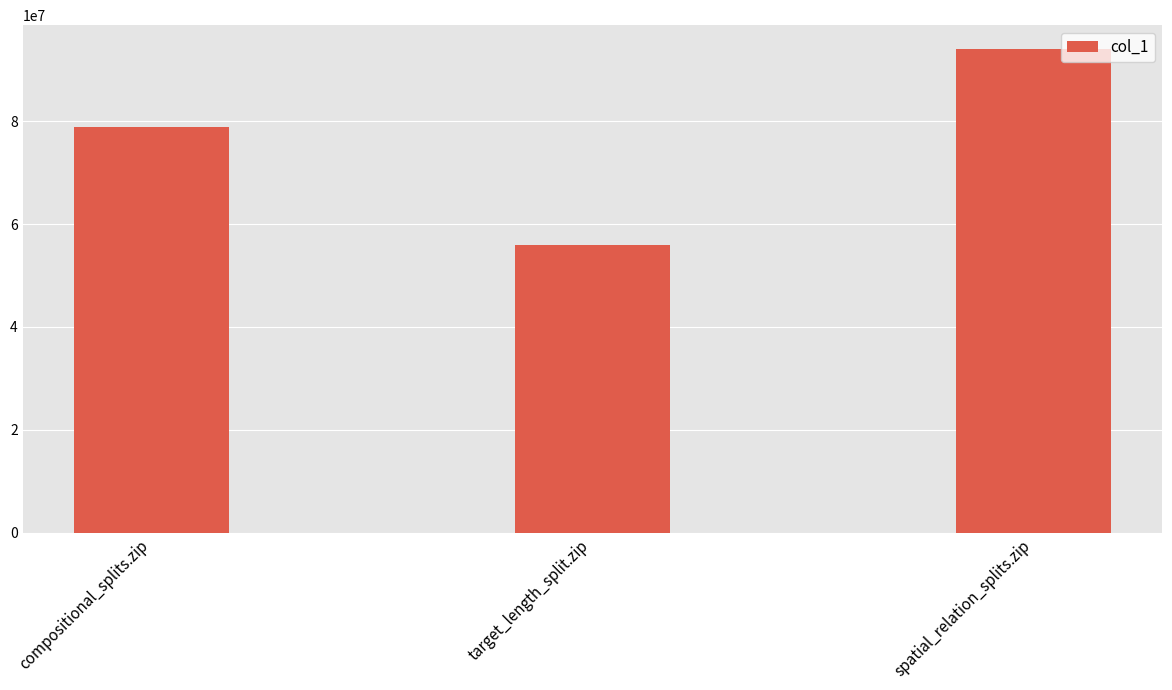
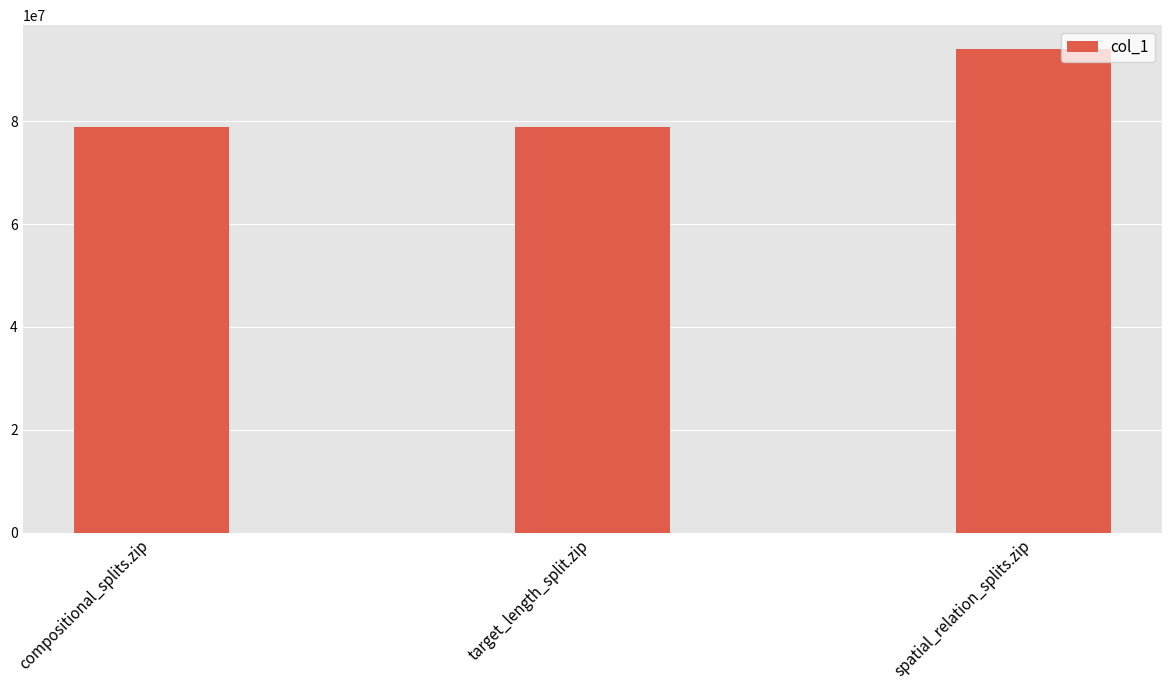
  {
    "compositional_splits.zip": 79000000,
-   "target_length_split.zip": 56000000,
+   "target_length_split.zip": 79000000,
    "spatial_relation_splits.zip": 94000000
  }
